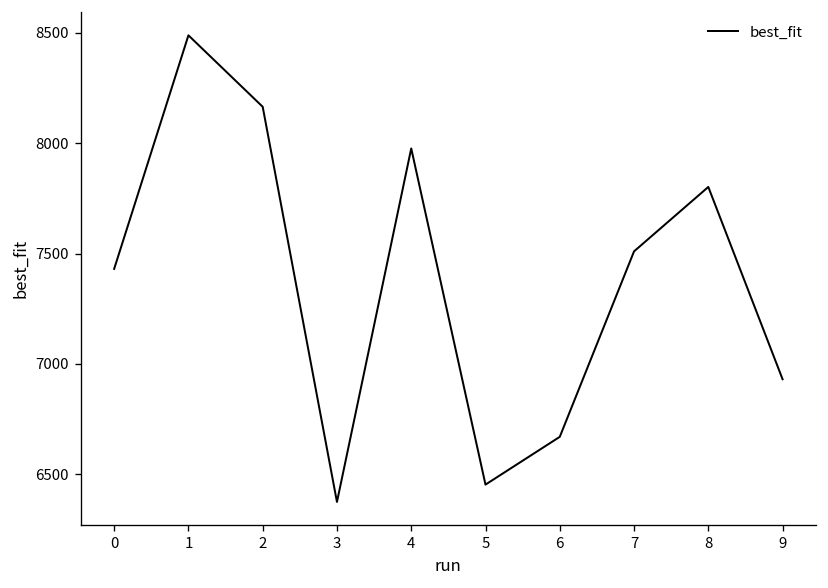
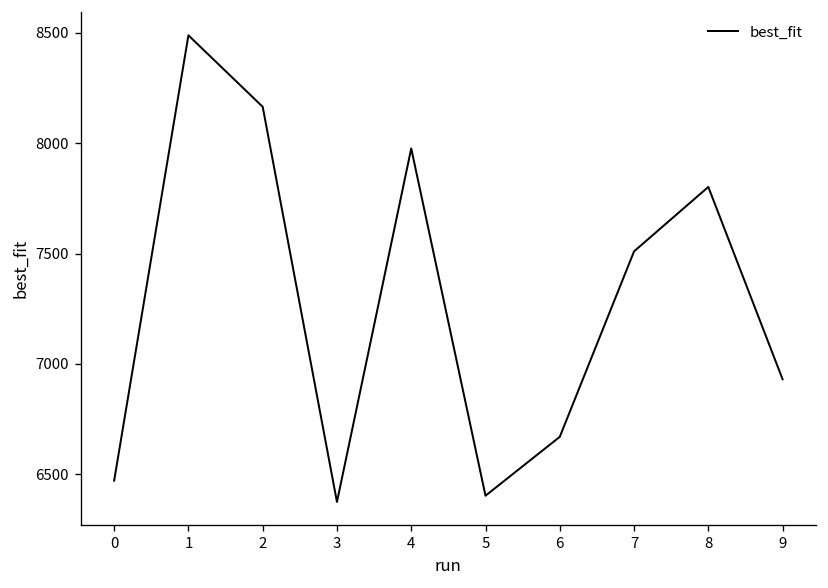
  {
-   "0": 7430,
+   "0": 6470,
    "1": 8490,
    "2": 8160,
    "3": 6380,
    "4": 7980,
-   "5": 6450,
+   "5": 6400,
    "6": 6670,
    "7": 7510,
    "8": 7800,
    "9": 6930
  }
